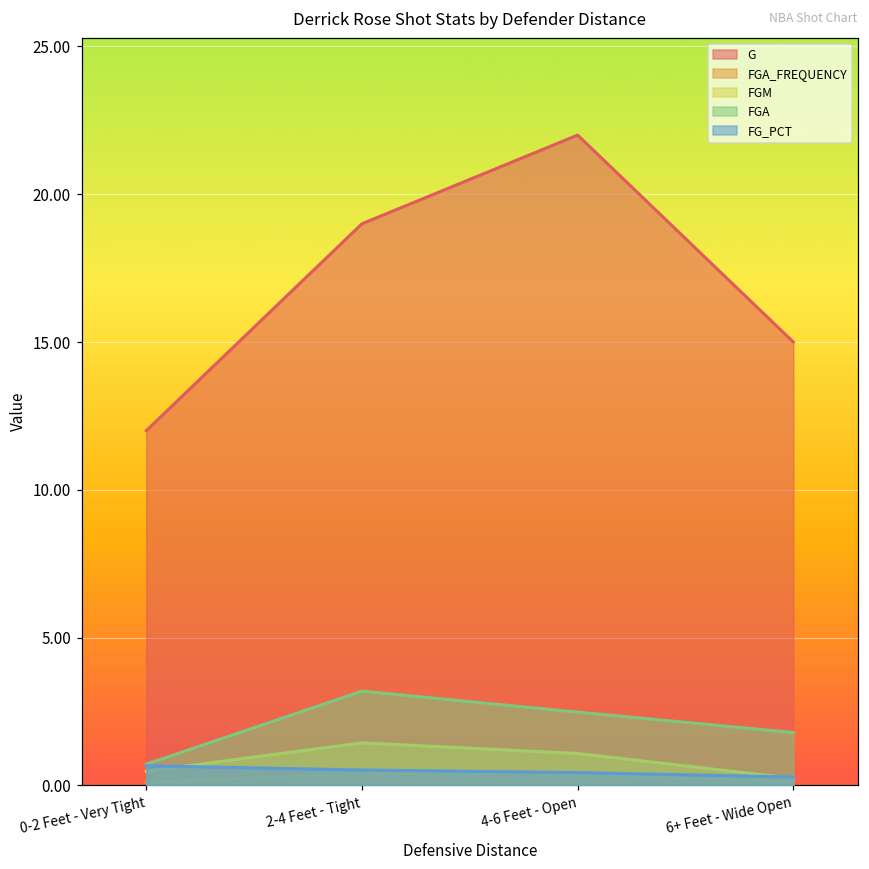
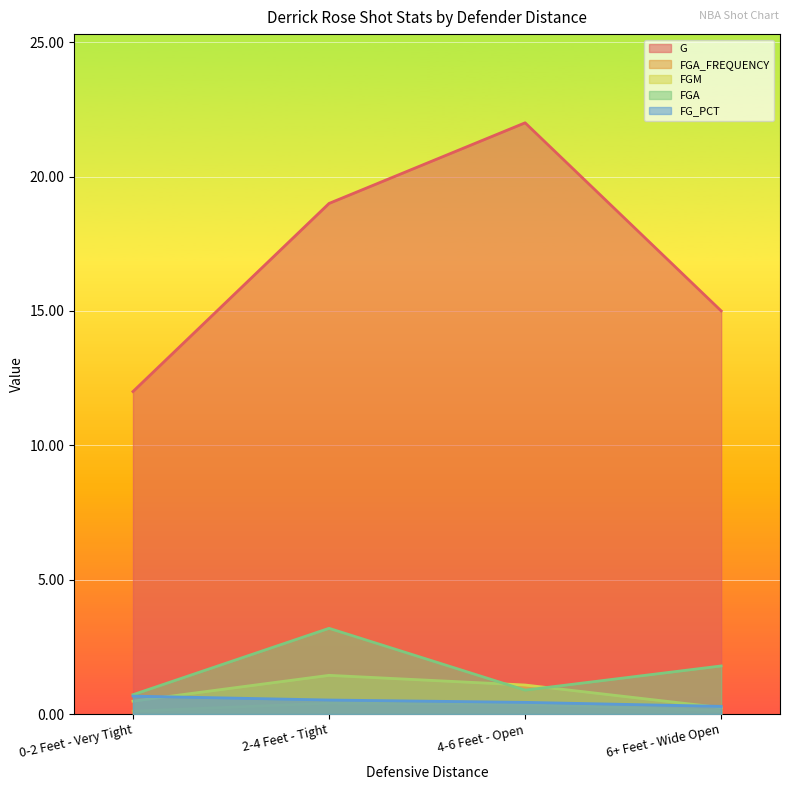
  {
    "FGA": {
      "2-4 Feet - Tight": 3.2,
-     "4-6 Feet - Open": 2.5,
+     "4-6 Feet - Open": 0.9,
      "6+ Feet - Wide Open": 1.8
    },
    "FG_PCT": {
      "2-4 Feet - Tight": 0.5
    }
  }
